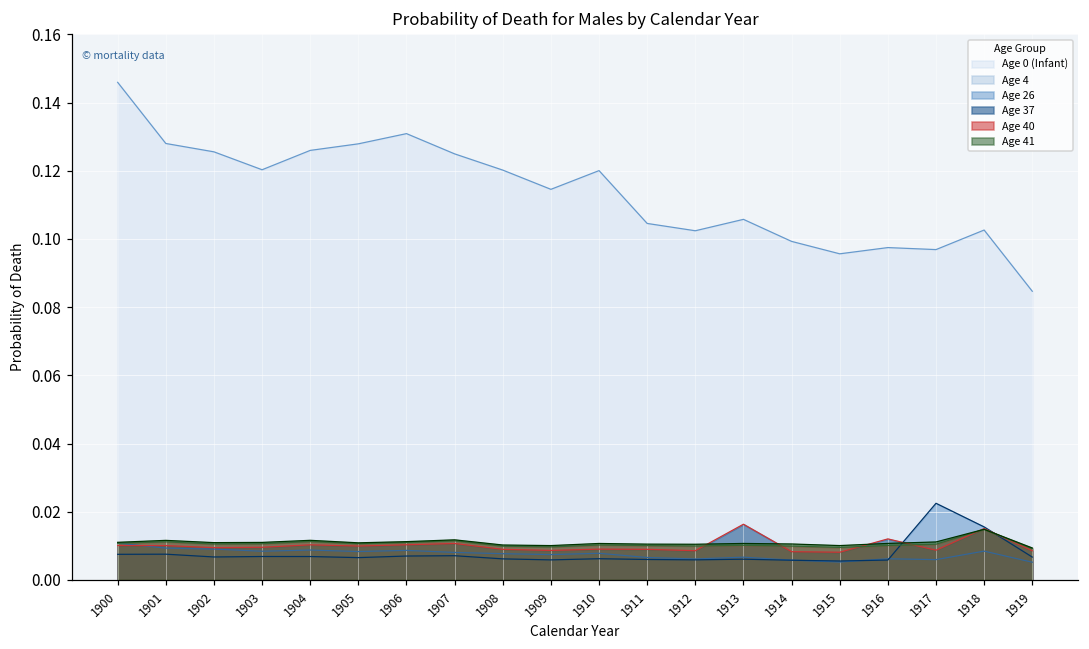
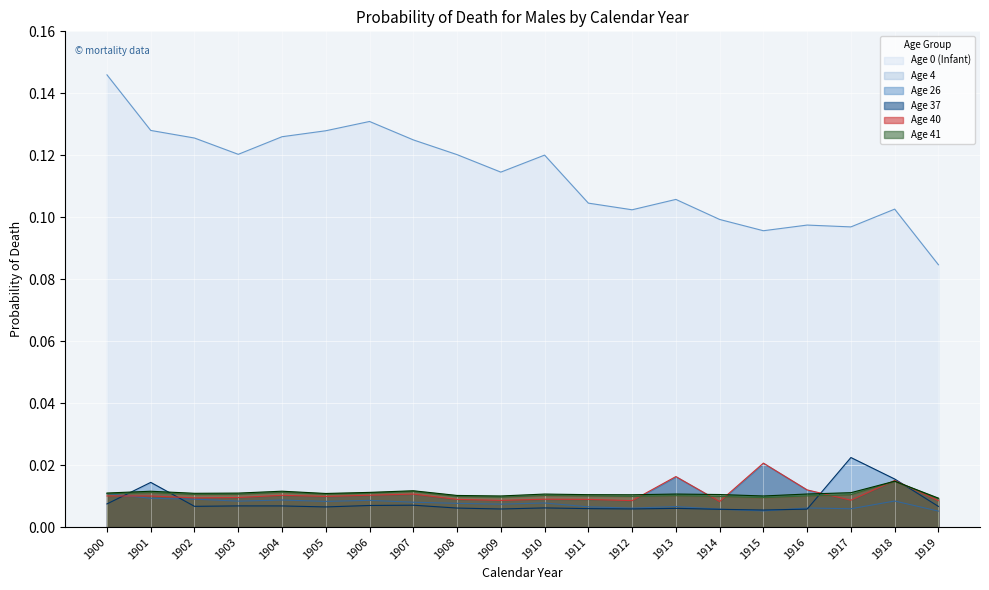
  {
    "Age 26": {
      "1900": 0.007,
-     "1901": 0.008,
+     "1901": 0.014,
      "1902": 0.007,
      "1903": 0.007,
      "1904": 0.007,
      "1905": 0.007,
      "1906": 0.007,
      "1907": 0.007,
      "1908": 0.006,
      "1909": 0.006,
      "1910": 0.006,
      "1917": 0.022,
      "1919": 0.007
    },
    "Age 37": {
      "1903": 0.010,
      "1904": 0.010,
      "1908": 0.009,
      "1909": 0.009,
      "1910": 0.009,
      "1911": 0.009,
      "1912": 0.009,
      "1913": 0.016,
      "1914": 0.008,
-     "1915": 0.008,
+     "1915": 0.021,
      "1916": 0.012,
      "1917": 0.009
    }
  }
